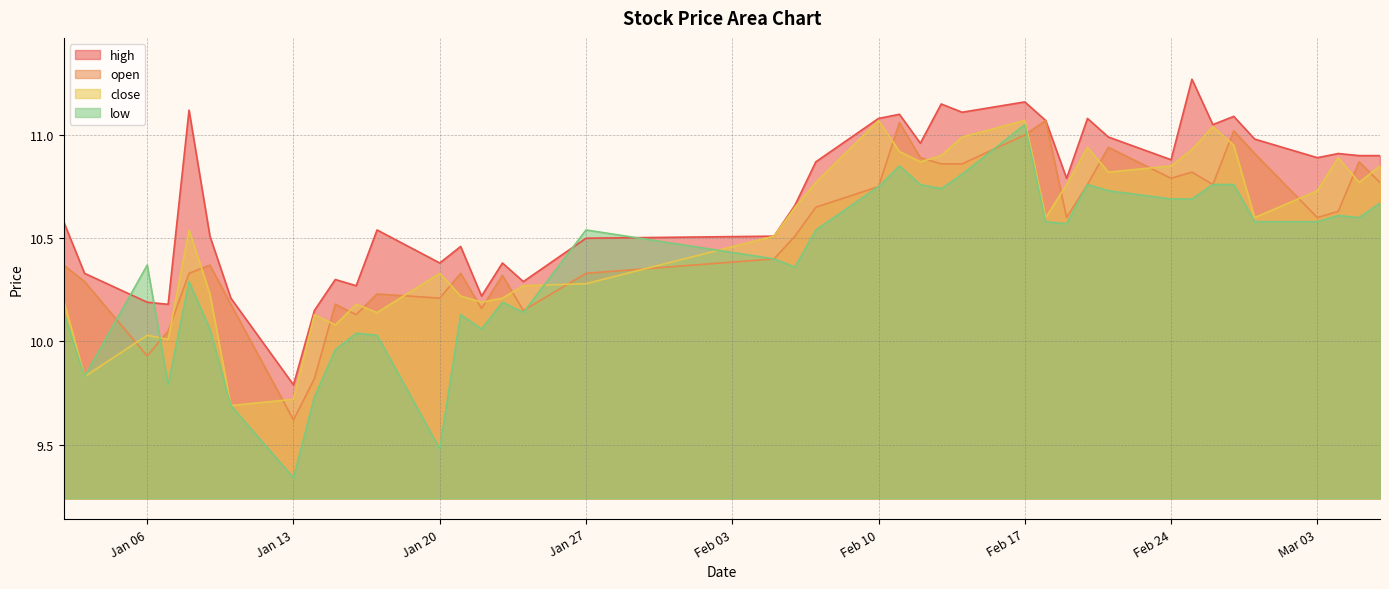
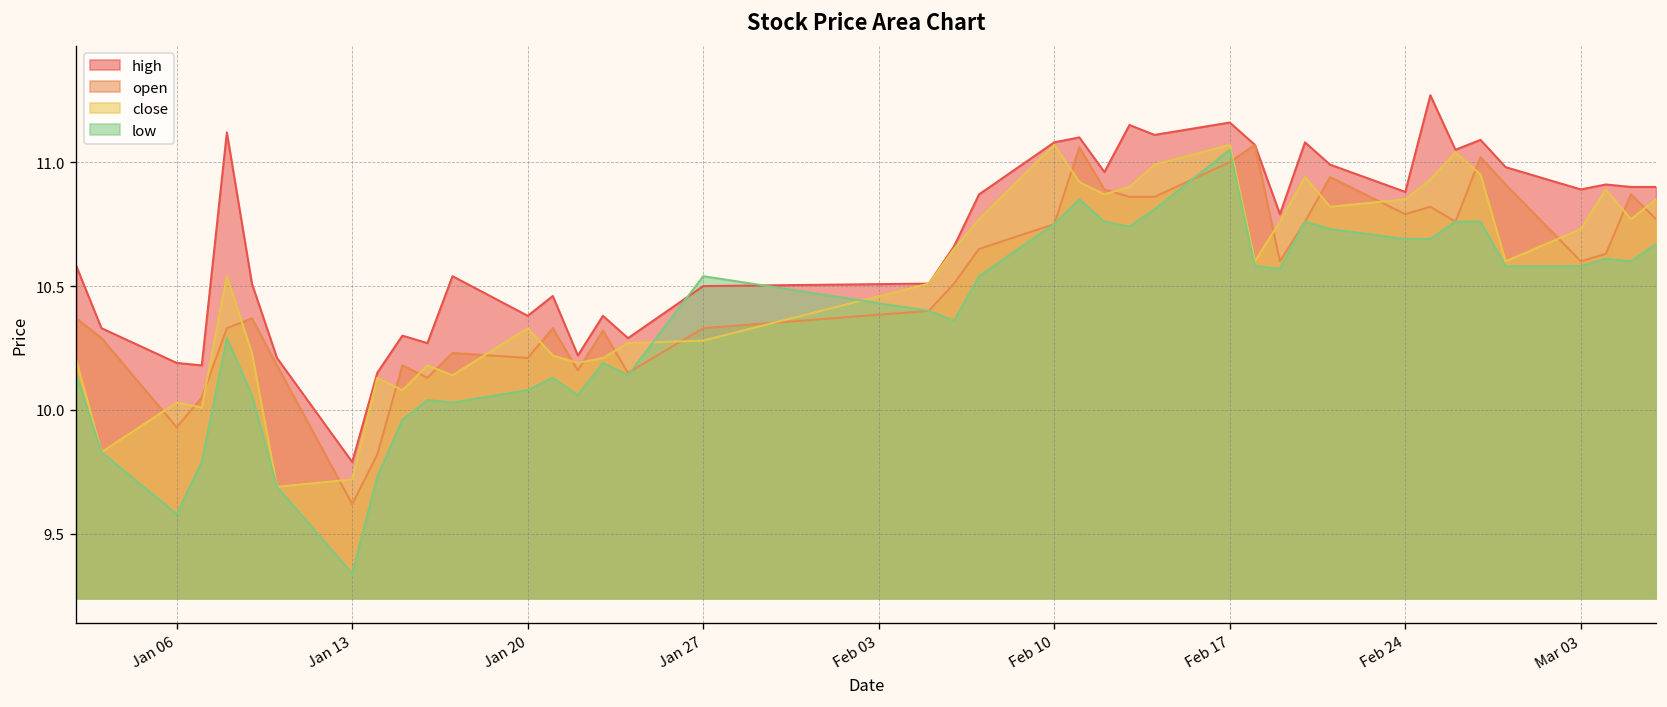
  {
    "low": {
-     "Jan 06": 10.37,
+     "Jan 06": 9.58,
      "Jan 13": 9.34,
-     "Jan 20": 9.48,
+     "Jan 20": 10.08,
      "Jan 27": 10.54,
      "Feb 17": 11.05,
      "Feb 24": 10.69,
      "Mar 03": 10.58
    }
  }
